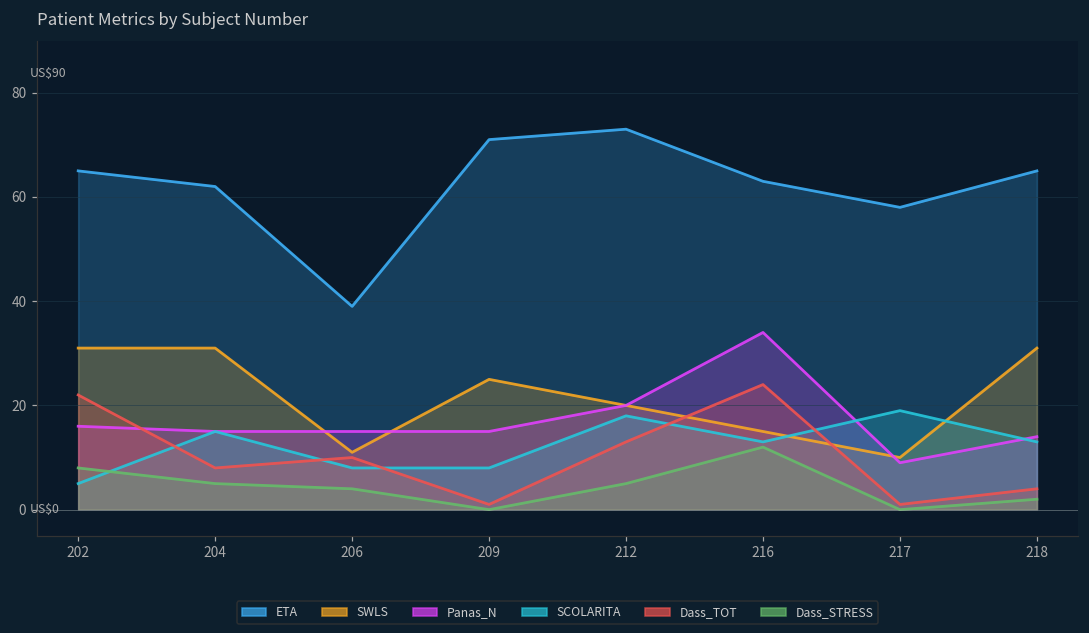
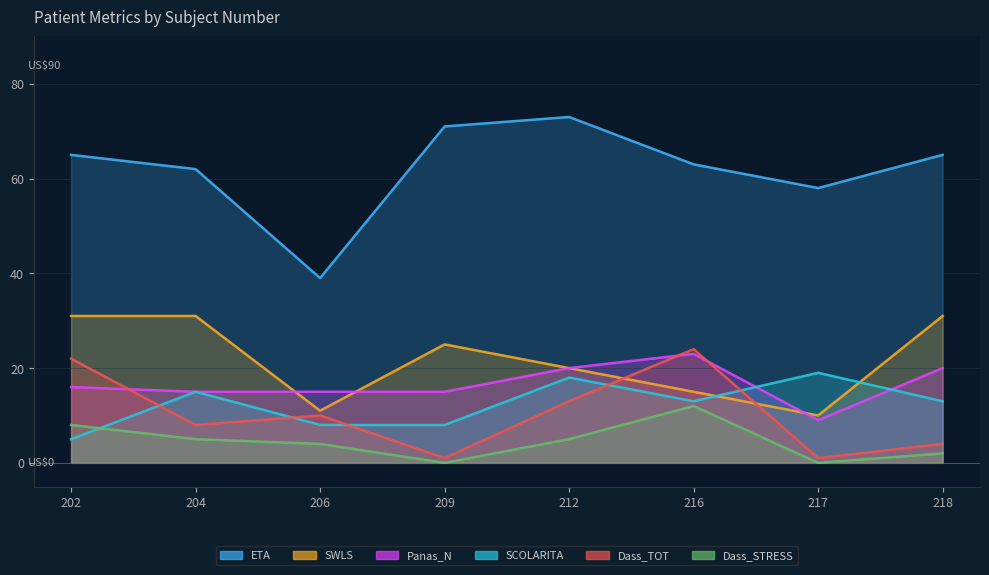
  {
    "Panas_N": {
      "202": 16,
      "206": 15,
      "209": 15,
-     "216": 34,
+     "216": 23,
      "217": 9,
-     "218": 14
+     "218": 20
    }
  }
